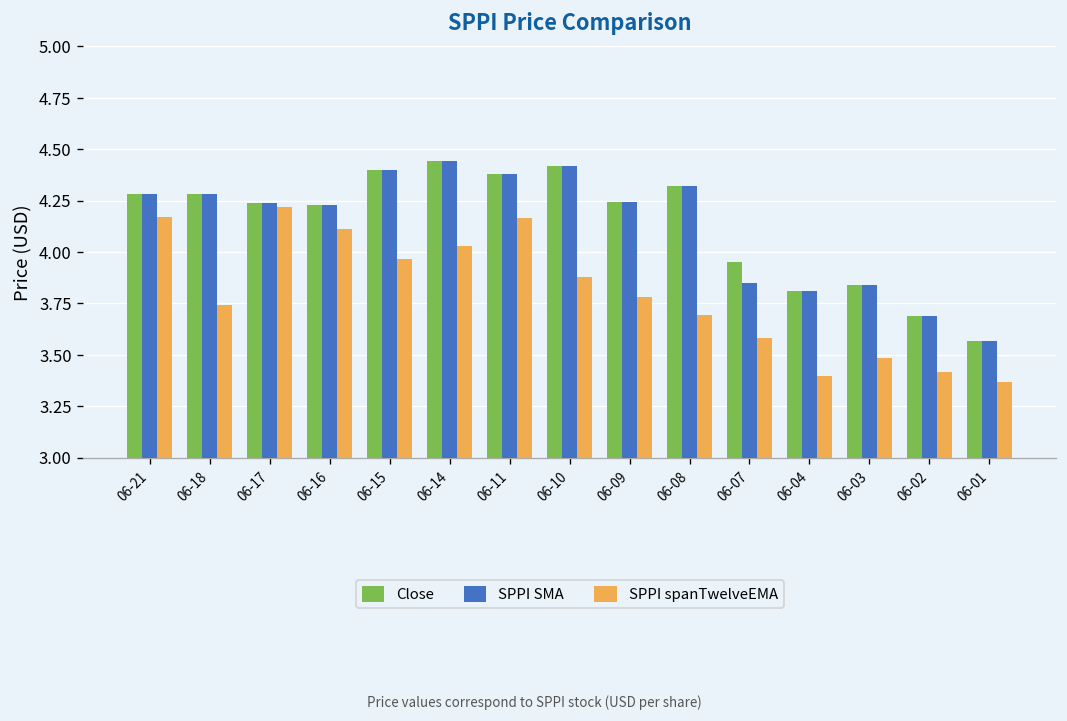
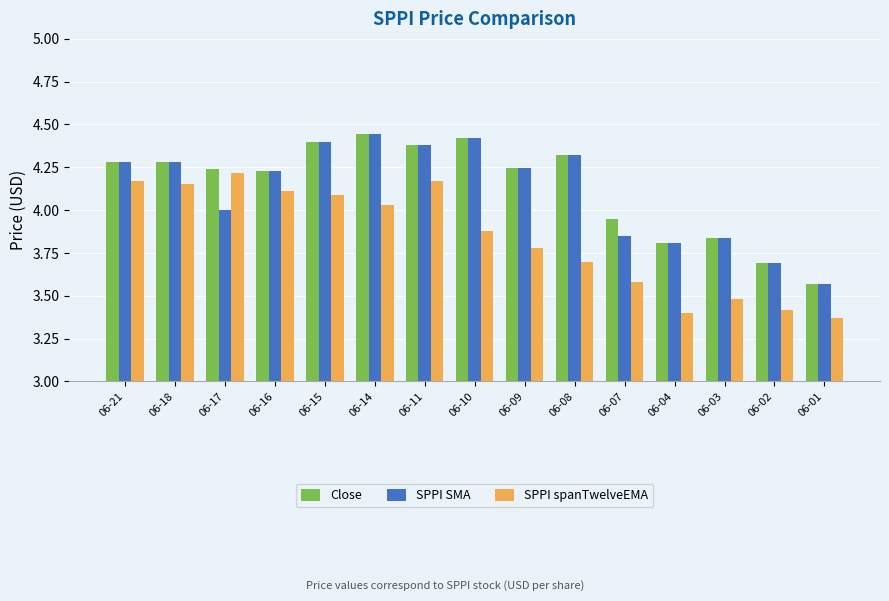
  {
    "Close": {
      "06-21": 4.28,
      "06-18": 4.28,
      "06-17": 4.24,
      "06-16": 4.23,
      "06-15": 4.40,
      "06-14": 4.44,
      "06-11": 4.38,
      "06-10": 4.42,
      "06-09": 4.25,
      "06-08": 4.32,
      "06-07": 3.95,
      "06-04": 3.81,
      "06-03": 3.84,
      "06-02": 3.69,
      "06-01": 3.57
    },
    "SPPI SMA": {
      "06-21": 4.28,
      "06-18": 4.28,
-     "06-17": 4.24,
+     "06-17": 4.00,
      "06-16": 4.23,
      "06-15": 4.40,
      "06-14": 4.44,
      "06-11": 4.38,
      "06-10": 4.42,
      "06-09": 4.25,
      "06-08": 4.32,
      "06-07": 3.85,
      "06-04": 3.81,
      "06-03": 3.84,
      "06-02": 3.69,
      "06-01": 3.57
    },
    "SPPI spanTwelveEMA": {
      "06-21": 4.17,
-     "06-18": 3.74,
+     "06-18": 4.15,
      "06-17": 4.22,
      "06-16": 4.11,
-     "06-15": 3.97,
+     "06-15": 4.09,
      "06-14": 4.03,
      "06-11": 4.17,
      "06-10": 3.88,
      "06-09": 3.78,
      "06-08": 3.70,
      "06-07": 3.58,
      "06-04": 3.40,
      "06-03": 3.48,
      "06-02": 3.42,
      "06-01": 3.37
    }
  }
